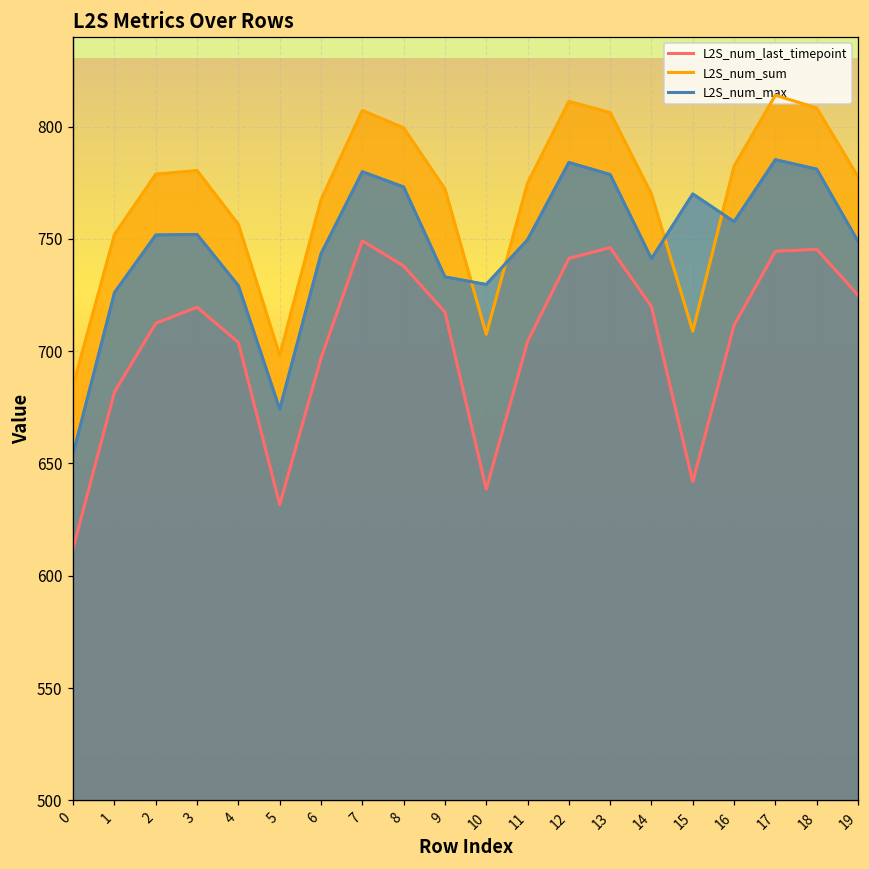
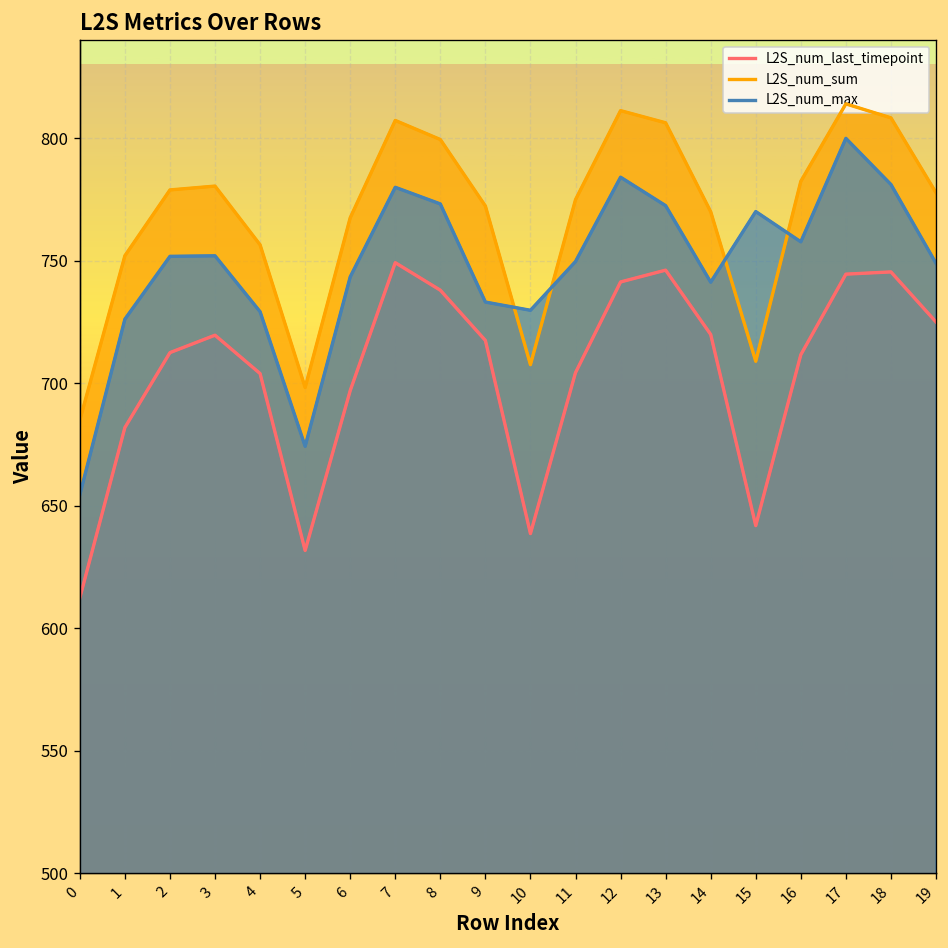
  {
    "L2S_num_last_timepoint": {
      "0": 612,
      "1": 682,
      "2": 712,
      "3": 720,
      "4": 704,
      "5": 632,
      "6": 697,
      "7": 749,
      "8": 738,
      "9": 717,
      "10": 639,
      "11": 704,
      "12": 741,
      "13": 746,
      "14": 720,
      "15": 642,
      "16": 712,
      "17": 744,
      "18": 745,
      "19": 725
    },
    "L2S_num_sum": {
      "0": 685,
      "1": 752,
      "2": 779,
      "3": 780,
      "4": 756,
      "5": 698,
      "6": 767,
      "7": 807,
      "8": 799,
      "9": 772,
      "10": 708,
      "11": 775,
      "12": 811,
      "13": 806,
      "14": 770,
      "15": 709,
      "16": 782,
      "18": 808,
      "19": 778
    },
    "L2S_num_max": {
      "0": 654,
      "1": 726,
      "2": 752,
      "3": 752,
      "4": 729,
      "5": 674,
      "6": 743,
      "7": 780,
      "8": 773,
      "9": 733,
      "10": 730,
      "11": 750,
      "12": 784,
-     "13": 779,
+     "13": 772,
      "14": 741,
      "15": 770,
      "16": 758,
-     "17": 785,
+     "17": 800,
      "18": 781,
      "19": 749
    }
  }
